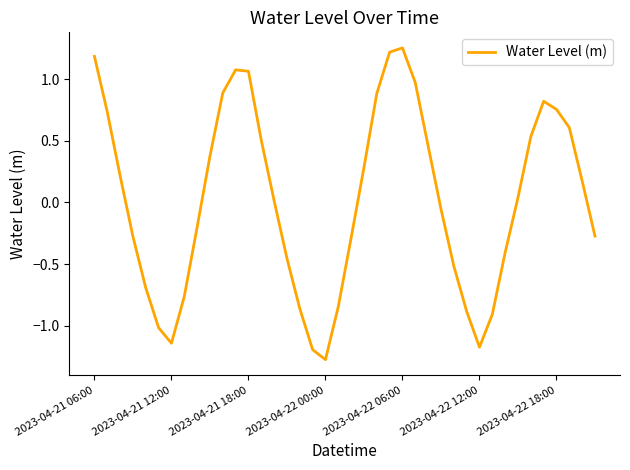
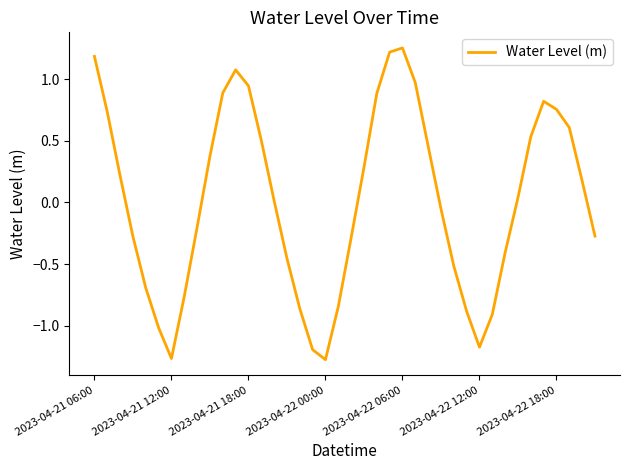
  {
    "2023-04-21 06:00": 1.19,
-   "2023-04-21 12:00": -1.14,
-   "2023-04-21 18:00": 1.07,
+   "2023-04-21 12:00": -1.27,
+   "2023-04-21 18:00": 0.95,
    "2023-04-22 00:00": -1.28,
    "2023-04-22 06:00": 1.26,
    "2023-04-22 12:00": -1.18,
    "2023-04-22 18:00": 0.76
  }
